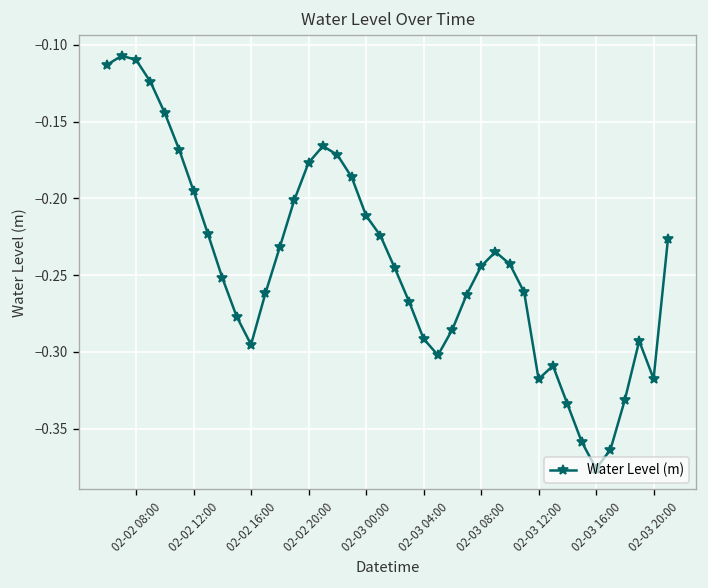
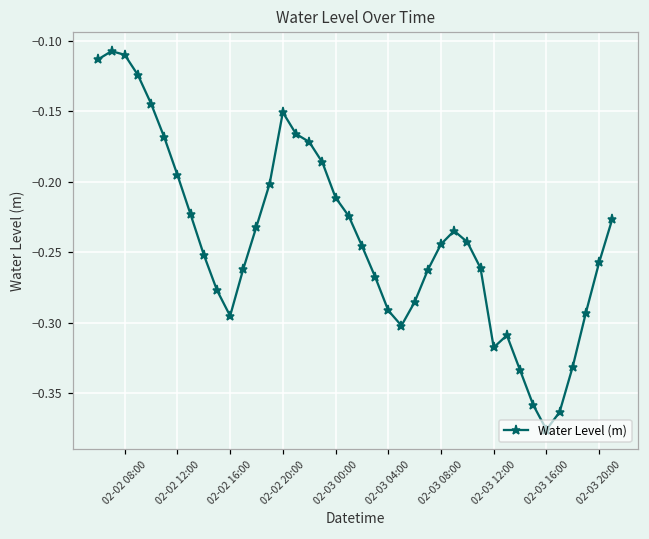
  {
    "02-02 08:00": -0.110,
    "02-02 12:00": -0.195,
    "02-02 16:00": -0.295,
-   "02-02 20:00": -0.177,
+   "02-02 20:00": -0.151,
    "02-03 00:00": -0.211,
    "02-03 04:00": -0.291,
    "02-03 08:00": -0.244,
    "02-03 12:00": -0.318,
-   "02-03 20:00": -0.318
+   "02-03 20:00": -0.257
  }
